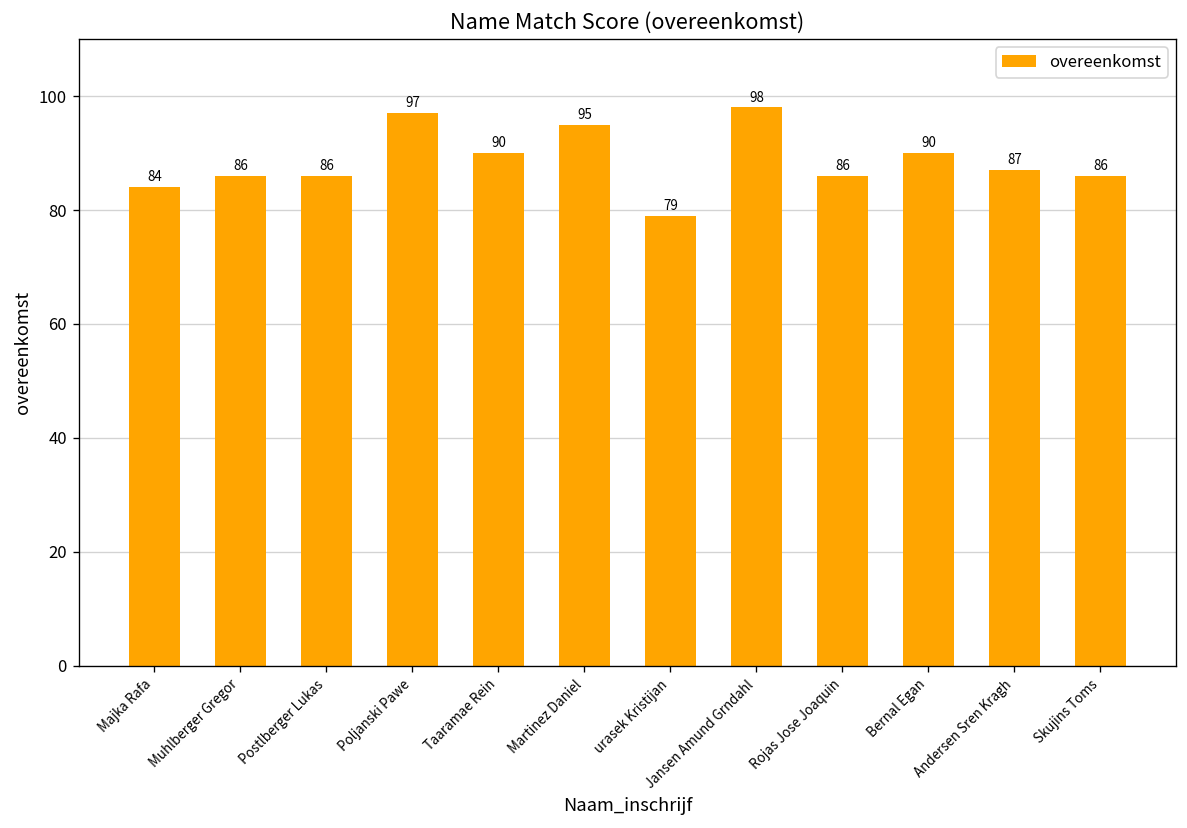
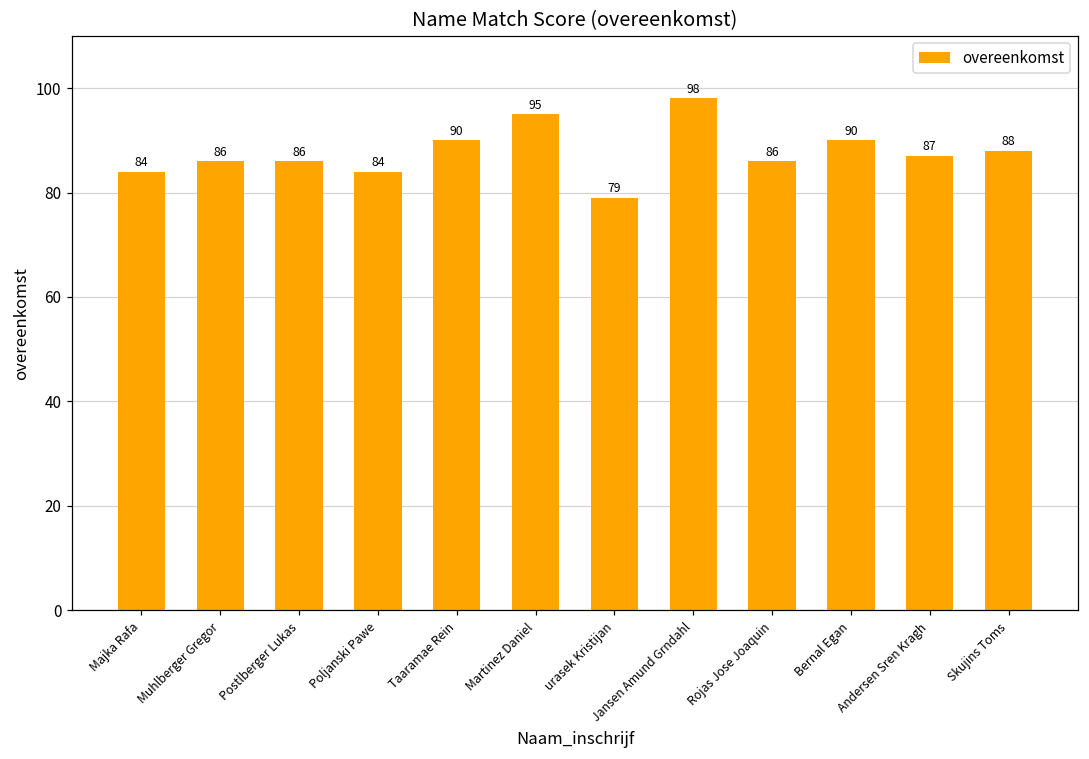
  {
    "Majka Rafa": 84,
    "Muhlberger Gregor": 86,
    "Postlberger Lukas": 86,
-   "Poljanski Pawe": 97,
+   "Poljanski Pawe": 84,
    "Taaramae Rein": 90,
    "Martinez Daniel": 95,
    "urasek Kristijan": 79,
    "Jansen Amund Grndahl": 98,
    "Rojas Jose Joaquin": 86,
    "Bernal Egan": 90,
    "Andersen Sren Kragh": 87,
-   "Skujins Toms": 86
+   "Skujins Toms": 88
  }
